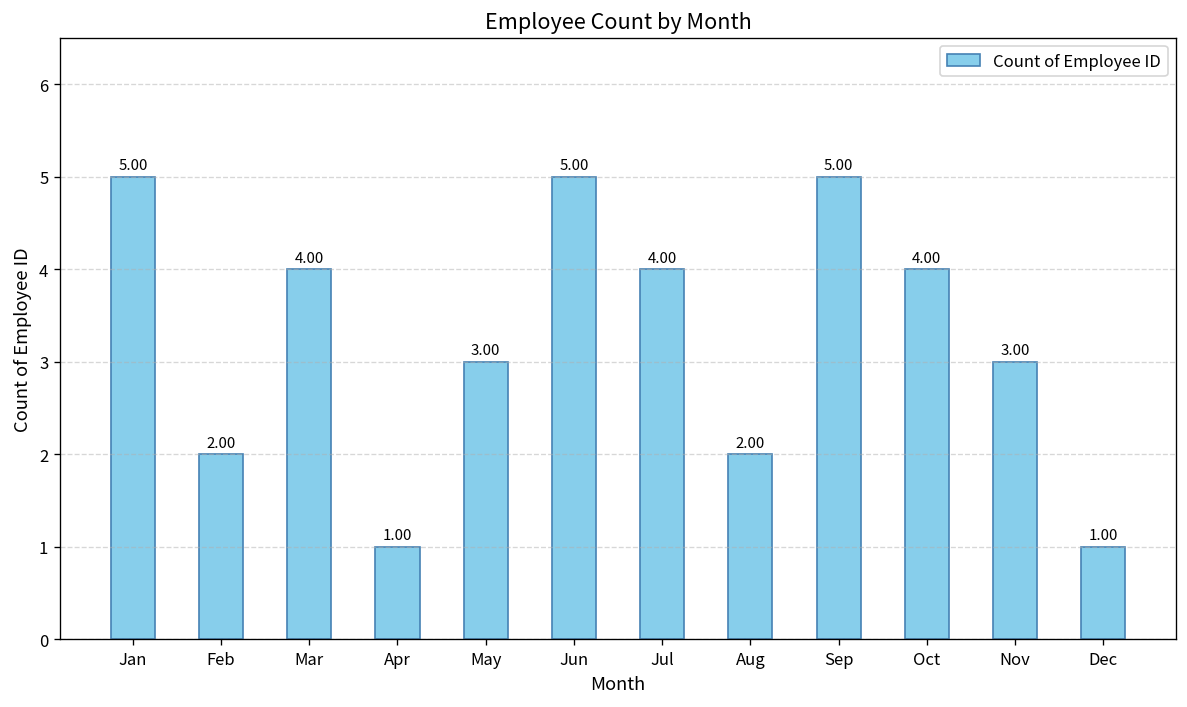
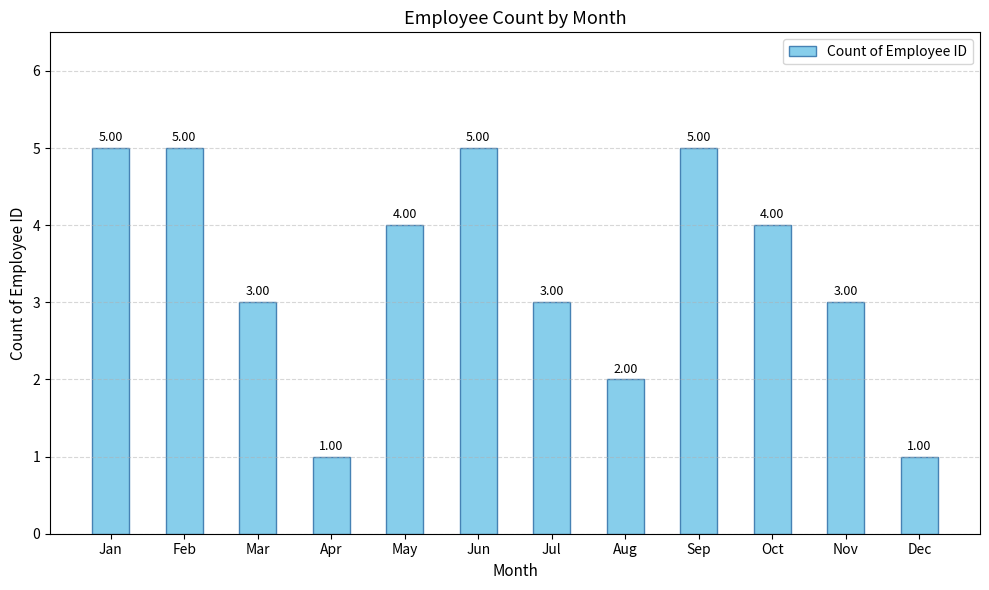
  {
    "Jan": 5.00,
-   "Feb": 2.00,
-   "Mar": 4.00,
+   "Feb": 5.00,
+   "Mar": 3.00,
    "Apr": 1.00,
-   "May": 3.00,
+   "May": 4.00,
    "Jun": 5.00,
-   "Jul": 4.00,
+   "Jul": 3.00,
    "Aug": 2.00,
    "Sep": 5.00,
    "Oct": 4.00,
    "Nov": 3.00,
    "Dec": 1.00
  }
